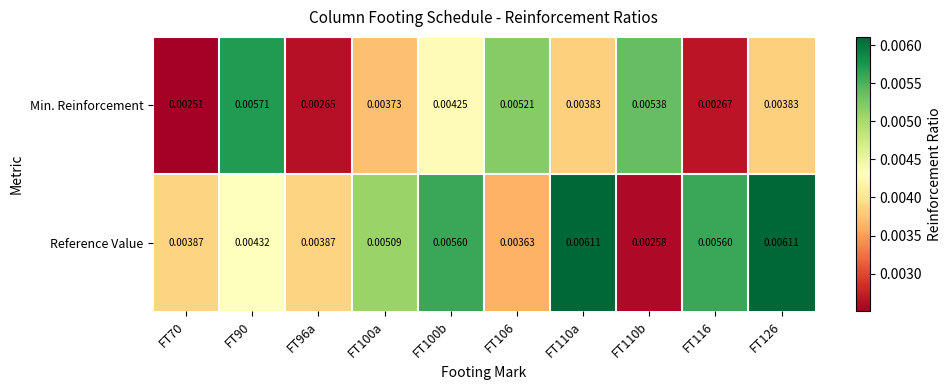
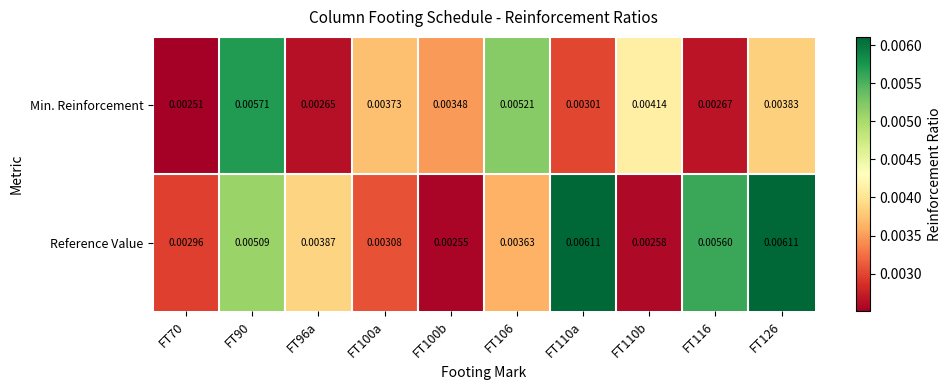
  {
    "Min. Reinforcement": {
      "FT70": 0.00251,
      "FT90": 0.00571,
      "FT96a": 0.00265,
      "FT100a": 0.00373,
-     "FT100b": 0.00425,
+     "FT100b": 0.00348,
      "FT106": 0.00521,
-     "FT110a": 0.00383,
-     "FT110b": 0.00538,
+     "FT110a": 0.00301,
+     "FT110b": 0.00414,
      "FT116": 0.00267,
      "FT126": 0.00383
    },
    "Reference Value": {
-     "FT70": 0.00387,
-     "FT90": 0.00432,
+     "FT70": 0.00296,
+     "FT90": 0.00509,
      "FT96a": 0.00387,
-     "FT100a": 0.00509,
-     "FT100b": 0.00560,
+     "FT100a": 0.00308,
+     "FT100b": 0.00255,
      "FT106": 0.00363,
      "FT110a": 0.00611,
      "FT110b": 0.00258,
      "FT116": 0.00560,
      "FT126": 0.00611
    }
  }
